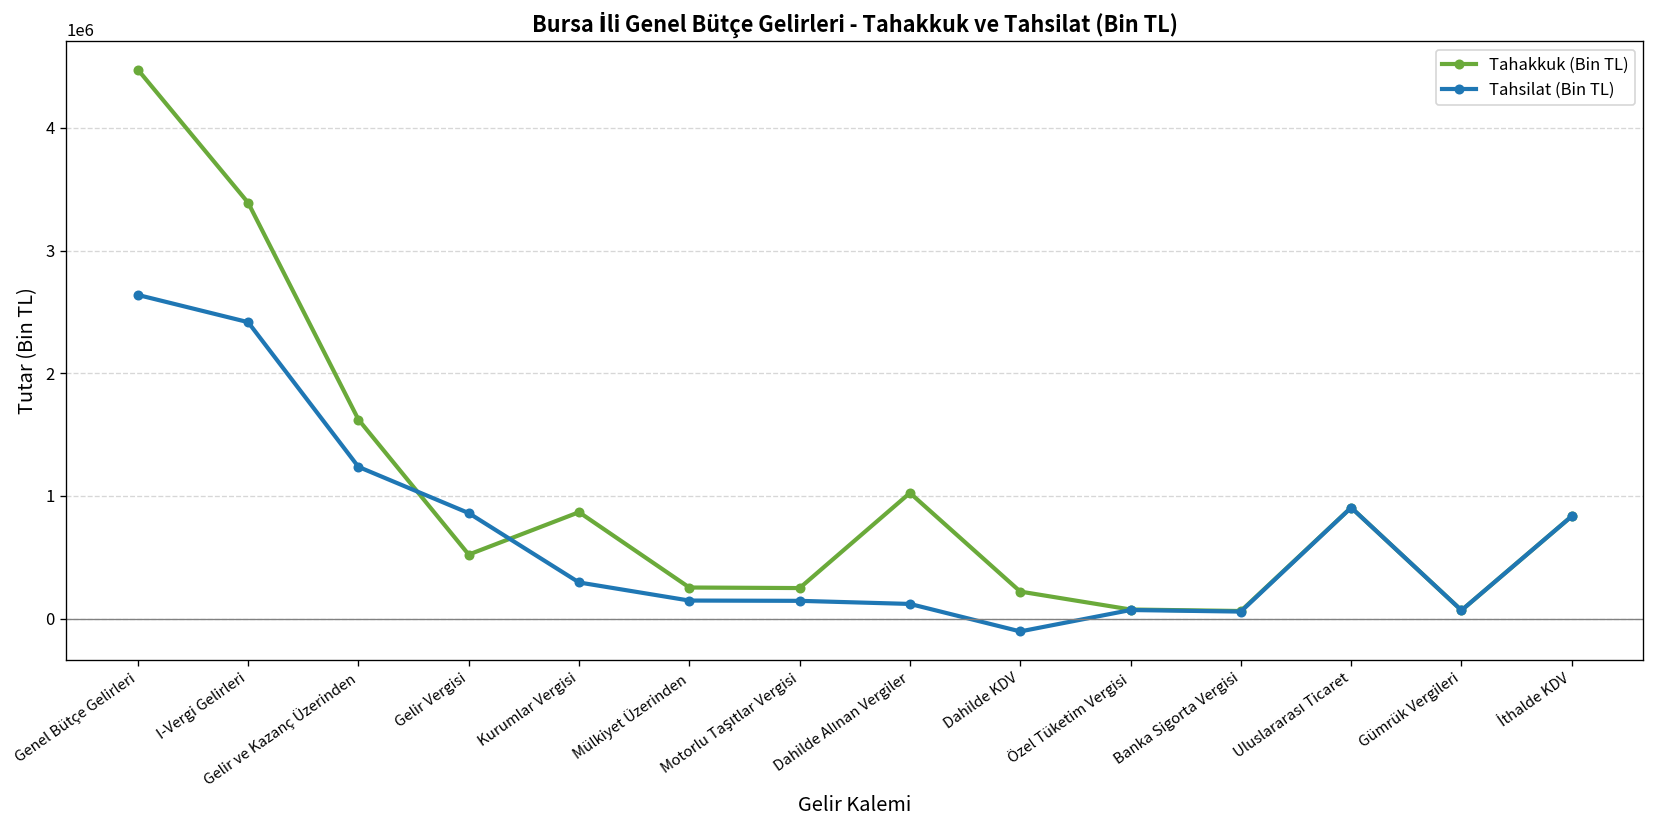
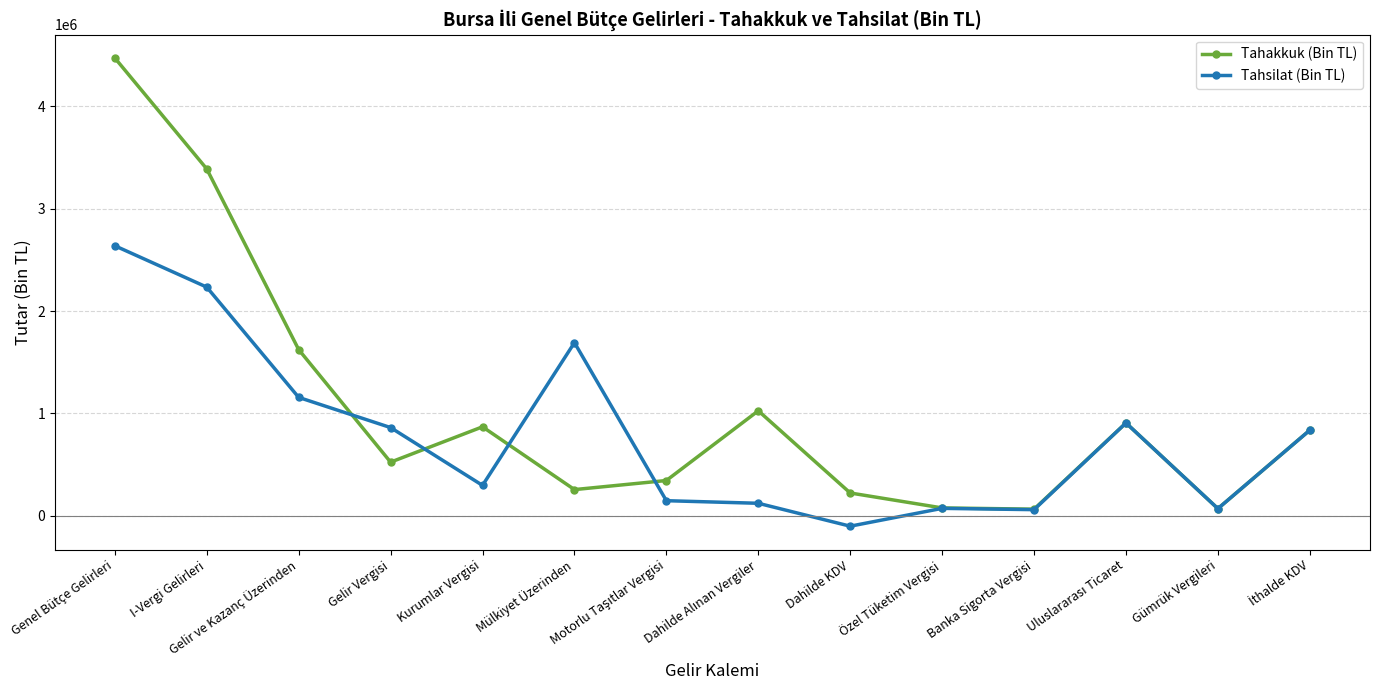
  {
    "Tahakkuk (Bin TL)": {
      "Genel Bütçe Gelirleri": 4470000,
      "I-Vergi Gelirleri": 3390000,
      "Gelir ve Kazanç Üzerinden": 1620000,
      "Gelir Vergisi": 520000,
      "Kurumlar Vergisi": 870000,
      "Mülkiyet Üzerinden": 250000,
-     "Motorlu Taşıtlar Vergisi": 250000,
+     "Motorlu Taşıtlar Vergisi": 340000,
      "Dahilde Alınan Vergiler": 1020000,
      "Dahilde KDV": 220000
    },
    "Tahsilat (Bin TL)": {
      "Genel Bütçe Gelirleri": 2640000,
-     "I-Vergi Gelirleri": 2420000,
-     "Gelir ve Kazanç Üzerinden": 1240000,
+     "I-Vergi Gelirleri": 2230000,
+     "Gelir ve Kazanç Üzerinden": 1160000,
      "Gelir Vergisi": 860000,
      "Kurumlar Vergisi": 300000,
-     "Mülkiyet Üzerinden": 150000,
+     "Mülkiyet Üzerinden": 1690000,
      "Motorlu Taşıtlar Vergisi": 150000,
      "Dahilde Alınan Vergiler": 120000,
      "Dahilde KDV": -100000
    }
  }
